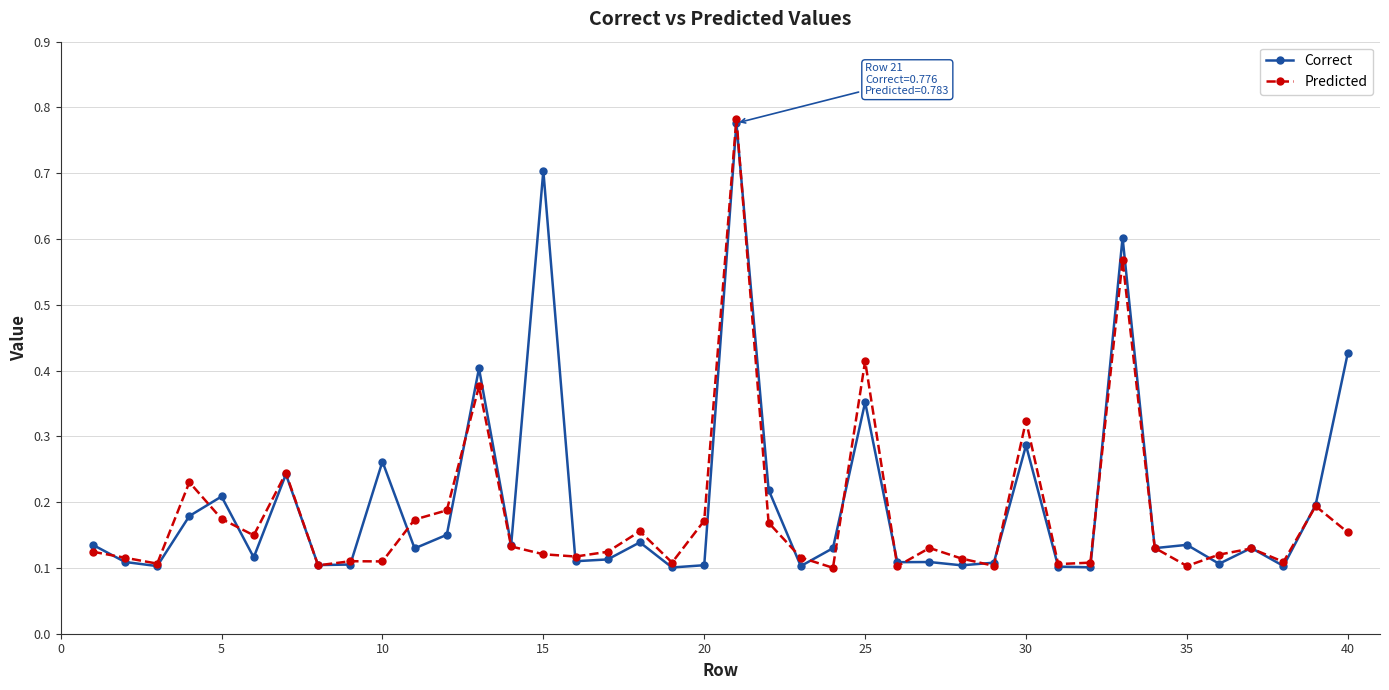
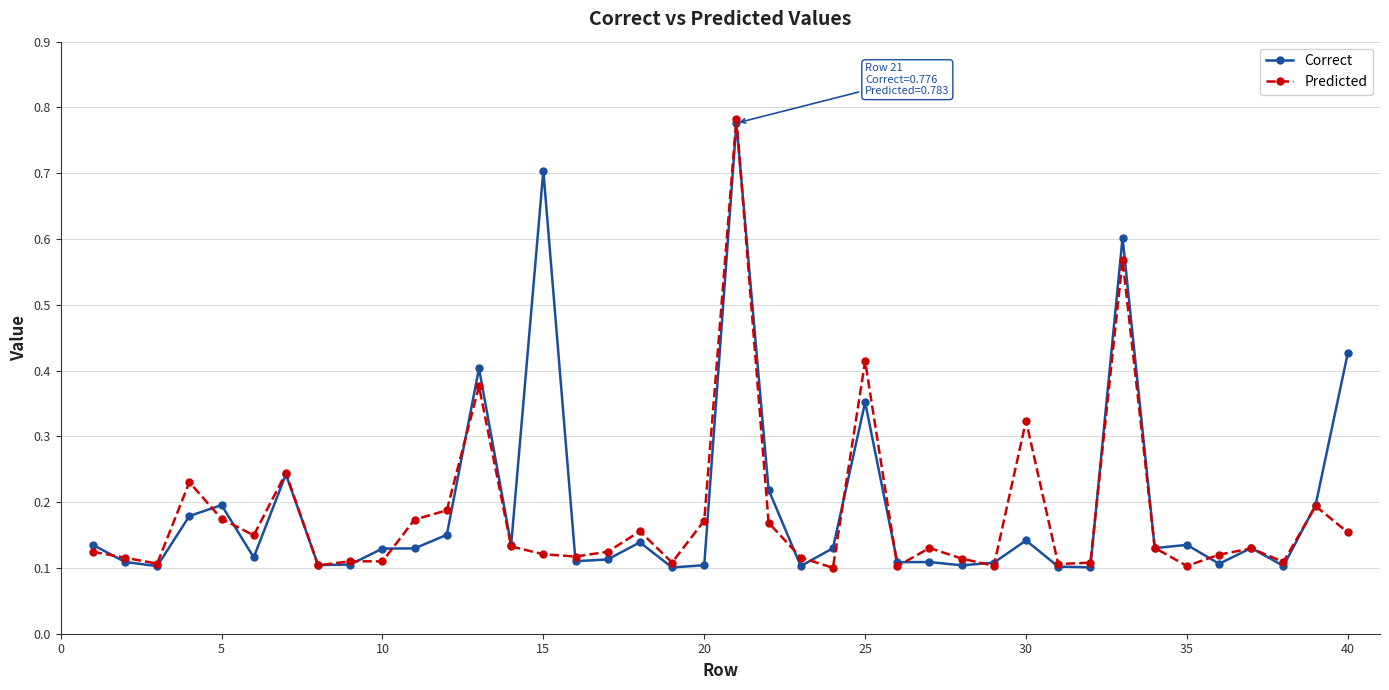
  {
    "Correct": {
-     "5": 0.21,
-     "10": 0.26,
+     "5": 0.20,
+     "10": 0.13,
      "15": 0.70,
      "20": 0.10,
      "25": 0.35,
-     "30": 0.29,
+     "30": 0.14,
      "35": 0.14,
      "40": 0.43
    },
    "Predicted": {
      "5": 0.17,
      "10": 0.11,
      "15": 0.12,
      "20": 0.17,
      "25": 0.41,
      "30": 0.32,
      "35": 0.10,
      "40": 0.15
    }
  }
